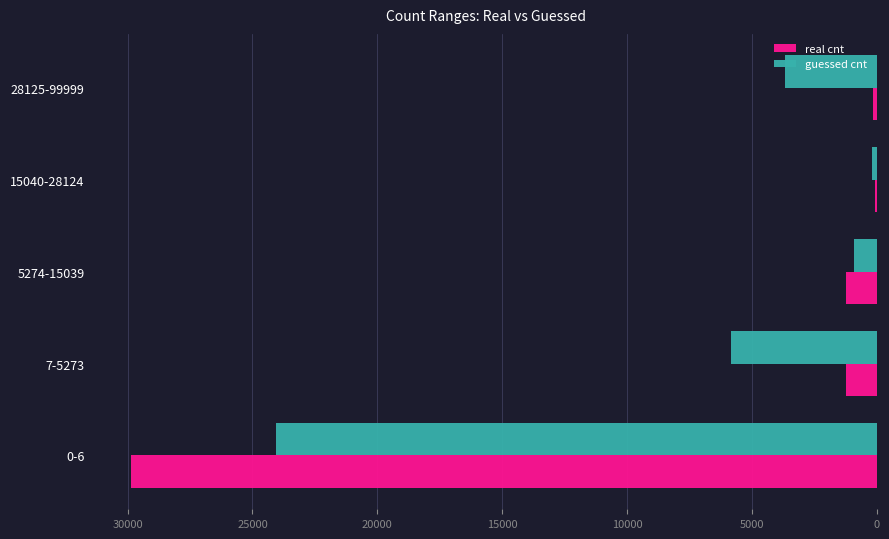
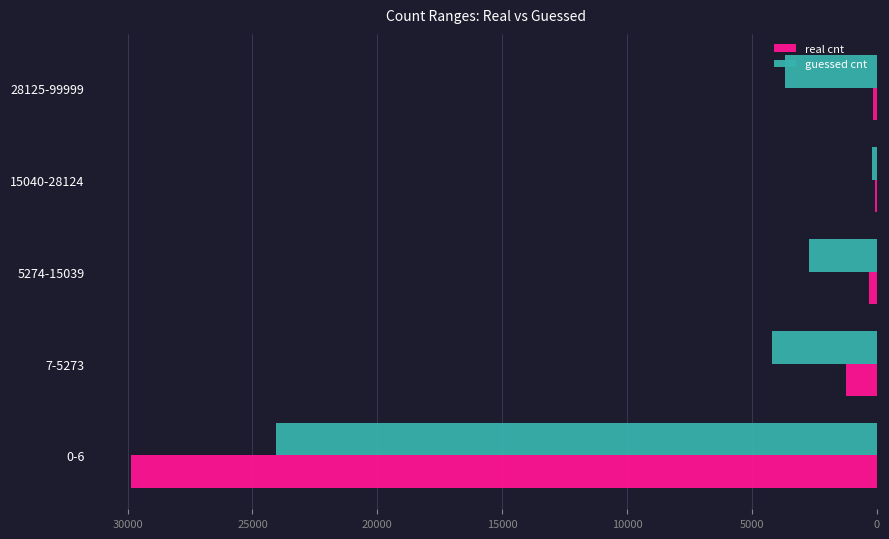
  {
    "real cnt": {
      "28125-99999": 200,
-     "5274-15039": 1200,
+     "5274-15039": 300,
      "7-5273": 1200,
      "0-6": 29800
    },
    "guessed cnt": {
      "28125-99999": 3700,
      "15040-28124": 200,
-     "5274-15039": 900,
-     "7-5273": 5900,
+     "5274-15039": 2700,
+     "7-5273": 4200,
      "0-6": 24100
    }
  }
